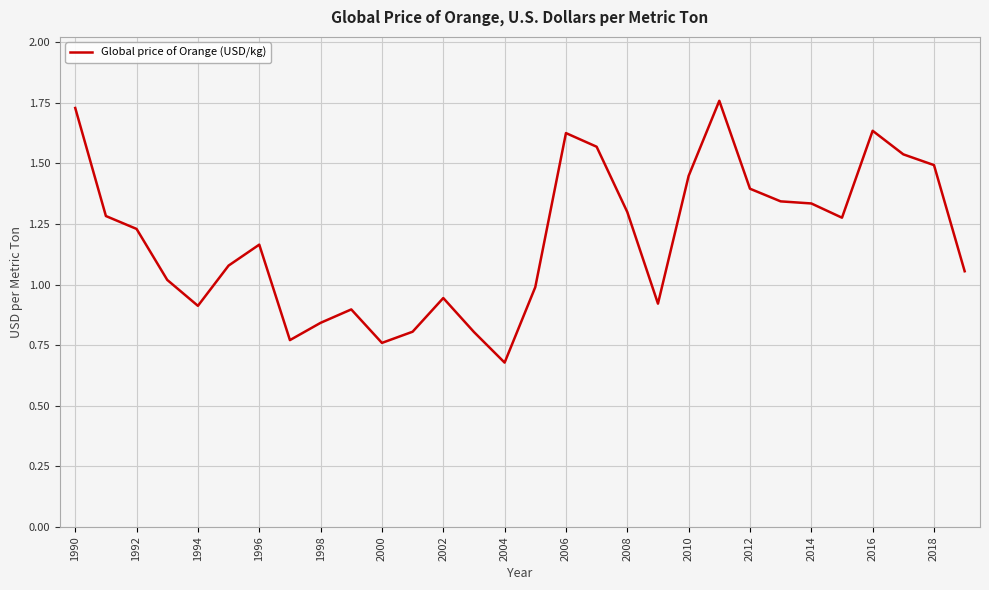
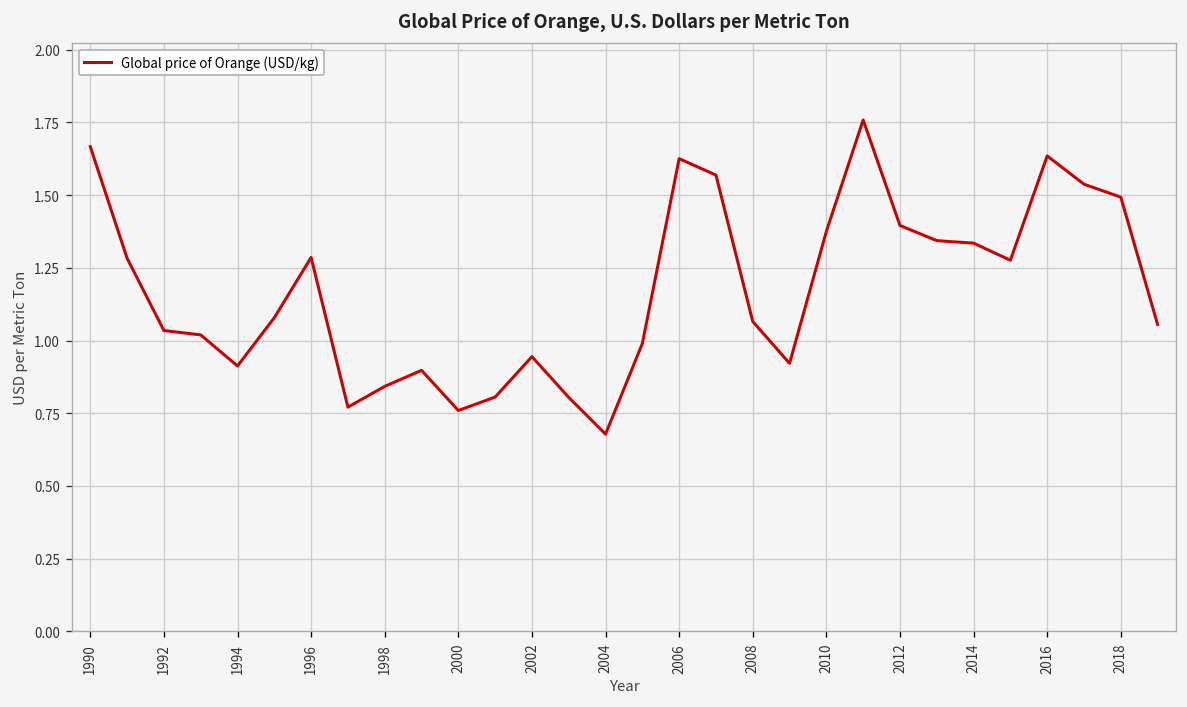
  {
-   "1990": 1.73,
-   "1992": 1.23,
+   "1990": 1.67,
+   "1992": 1.03,
    "1994": 0.91,
-   "1996": 1.16,
+   "1996": 1.29,
    "1998": 0.84,
    "2000": 0.76,
    "2002": 0.94,
    "2004": 0.68,
    "2006": 1.63,
-   "2008": 1.30,
-   "2010": 1.45,
+   "2008": 1.07,
+   "2010": 1.38,
    "2012": 1.40,
    "2014": 1.33,
    "2016": 1.63,
    "2018": 1.49
  }
